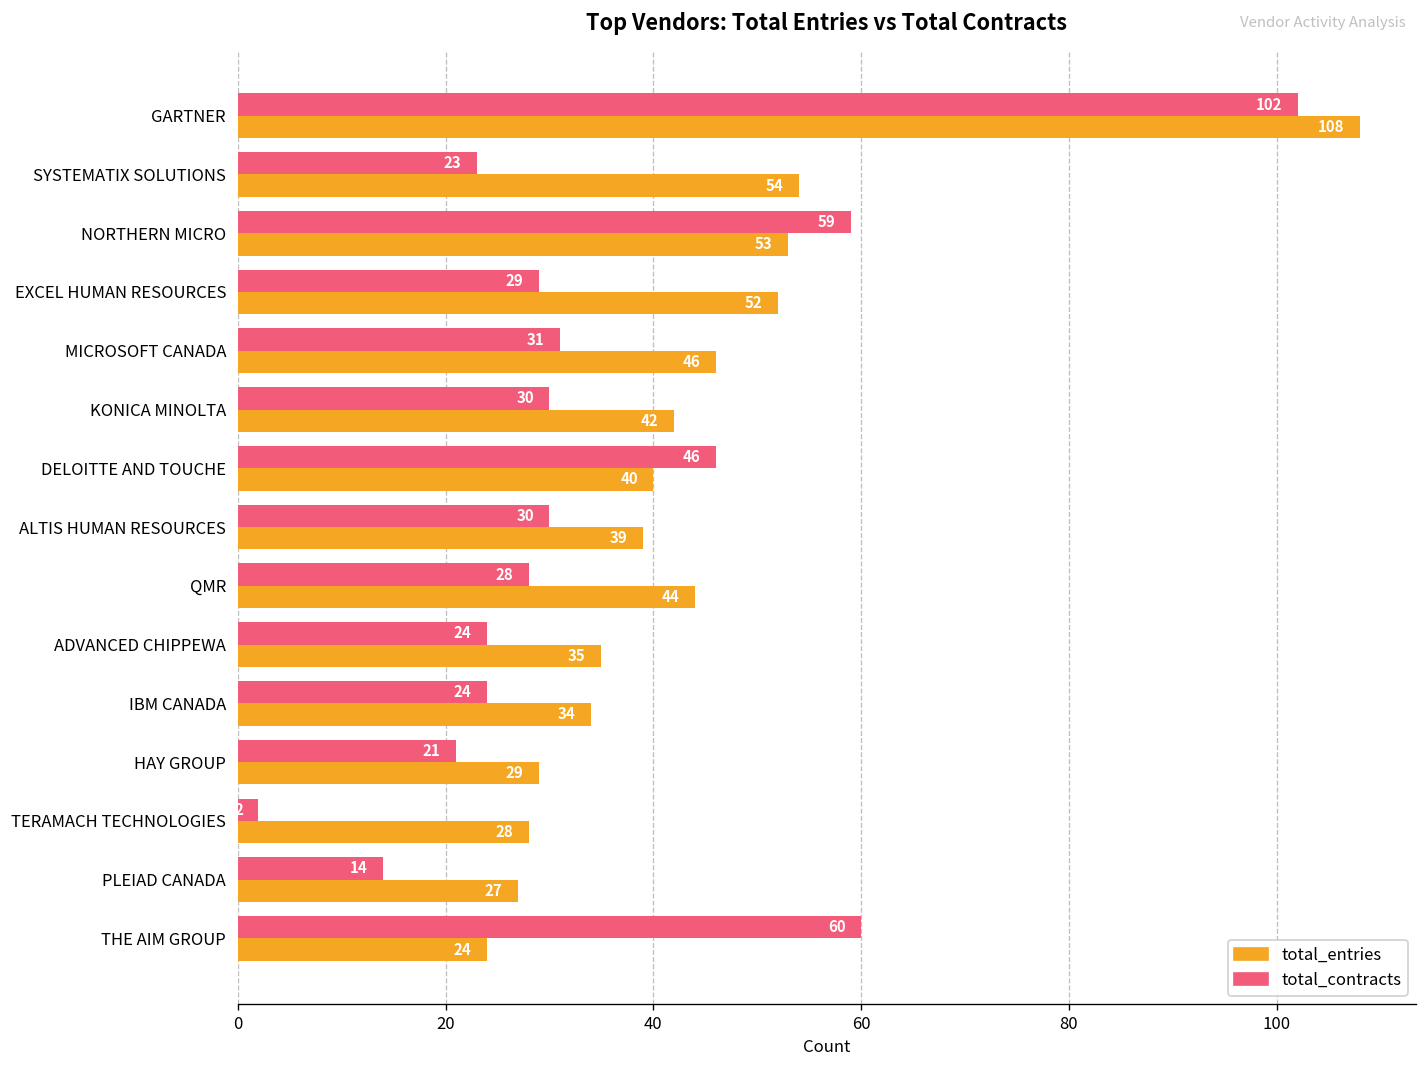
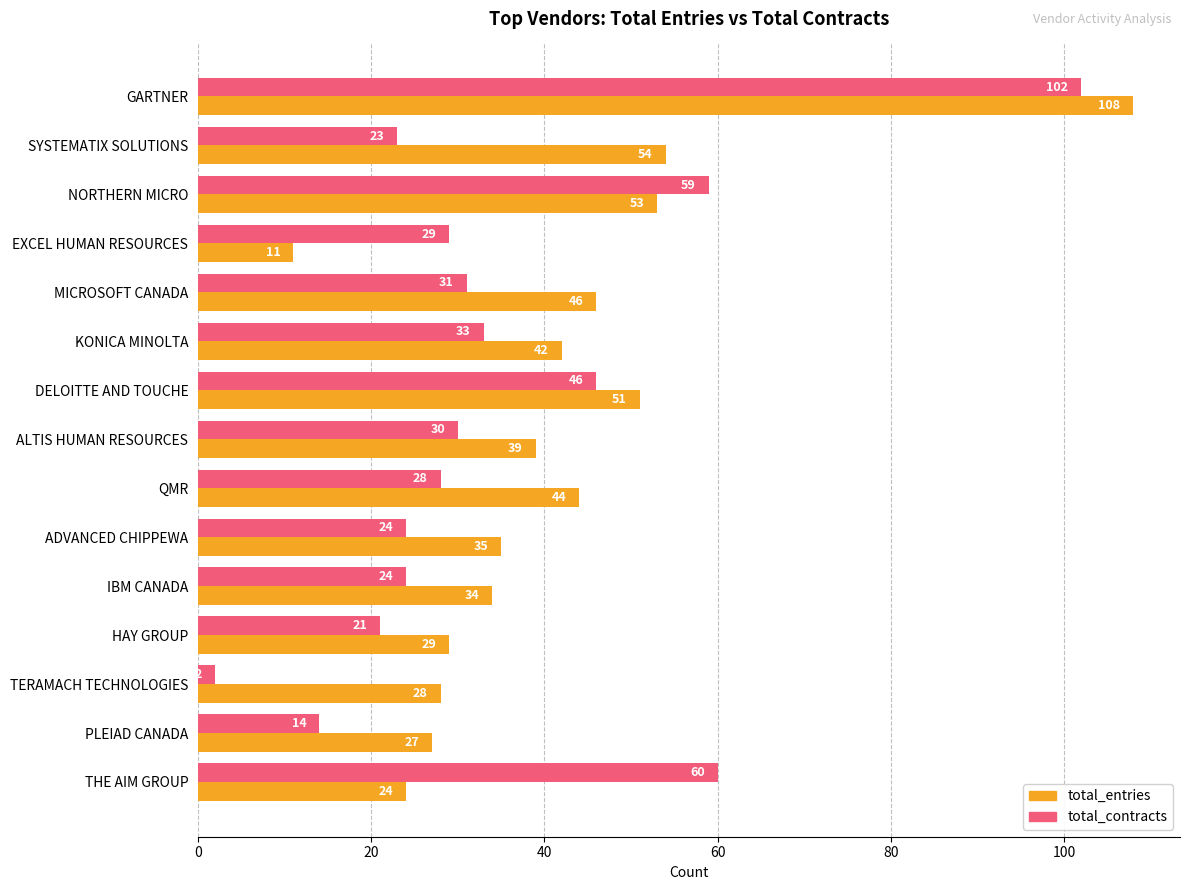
  {
    "total_entries": {
      "GARTNER": 108,
      "SYSTEMATIX SOLUTIONS": 54,
      "NORTHERN MICRO": 53,
-     "EXCEL HUMAN RESOURCES": 52,
+     "EXCEL HUMAN RESOURCES": 11,
      "MICROSOFT CANADA": 46,
      "KONICA MINOLTA": 42,
-     "DELOITTE AND TOUCHE": 40,
+     "DELOITTE AND TOUCHE": 51,
      "ALTIS HUMAN RESOURCES": 39,
      "QMR": 44,
      "ADVANCED CHIPPEWA": 35,
      "IBM CANADA": 34,
      "HAY GROUP": 29,
      "TERAMACH TECHNOLOGIES": 28,
      "PLEIAD CANADA": 27,
      "THE AIM GROUP": 24
    },
    "total_contracts": {
      "GARTNER": 102,
      "SYSTEMATIX SOLUTIONS": 23,
      "NORTHERN MICRO": 59,
      "EXCEL HUMAN RESOURCES": 29,
      "MICROSOFT CANADA": 31,
-     "KONICA MINOLTA": 30,
+     "KONICA MINOLTA": 33,
      "DELOITTE AND TOUCHE": 46,
      "ALTIS HUMAN RESOURCES": 30,
      "QMR": 28,
      "ADVANCED CHIPPEWA": 24,
      "IBM CANADA": 24,
      "HAY GROUP": 21,
      "TERAMACH TECHNOLOGIES": 2,
      "PLEIAD CANADA": 14,
      "THE AIM GROUP": 60
    }
  }
